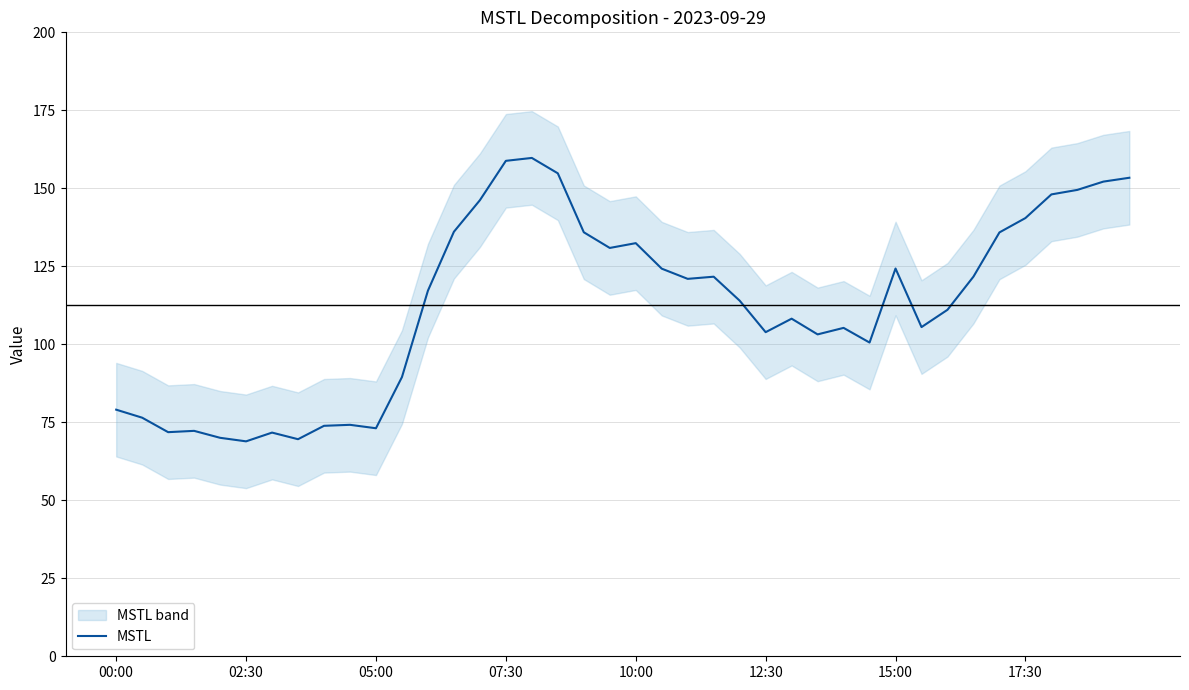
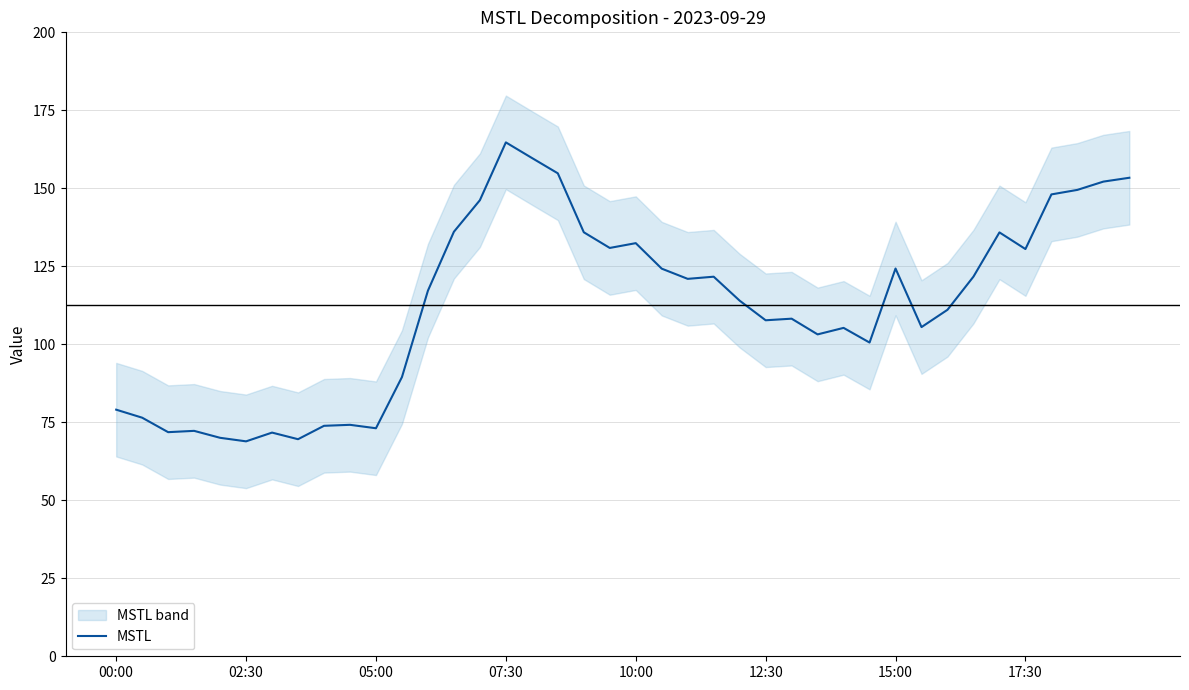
  {
    "MSTL": {
      "00:00": 79,
      "02:30": 69,
      "05:00": 73,
-     "07:30": 159,
+     "07:30": 165,
      "10:00": 132,
-     "12:30": 104,
+     "12:30": 108,
      "15:00": 124,
-     "17:30": 140
+     "17:30": 131
    }
  }
